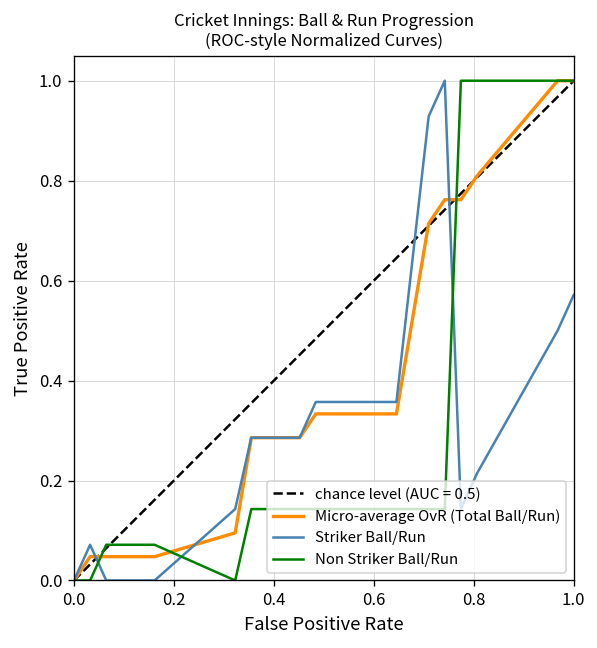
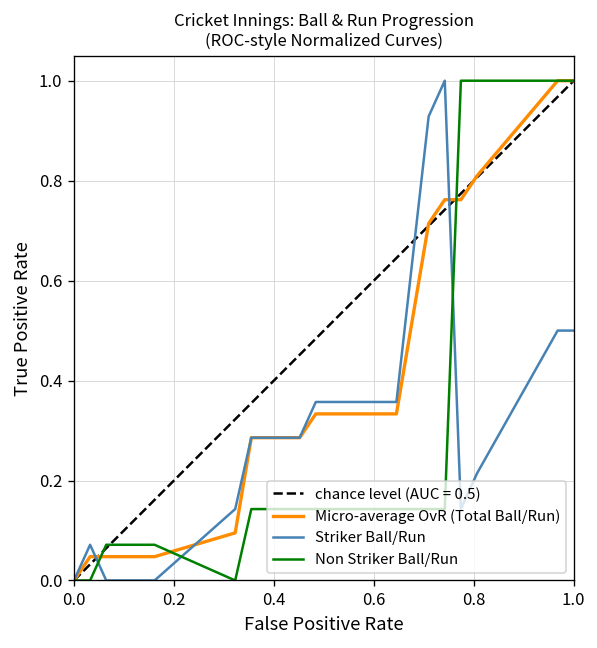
  {
    "Striker Ball/Run": {
-     "1.0": 0.57
+     "1.0": 0.50
    }
  }
